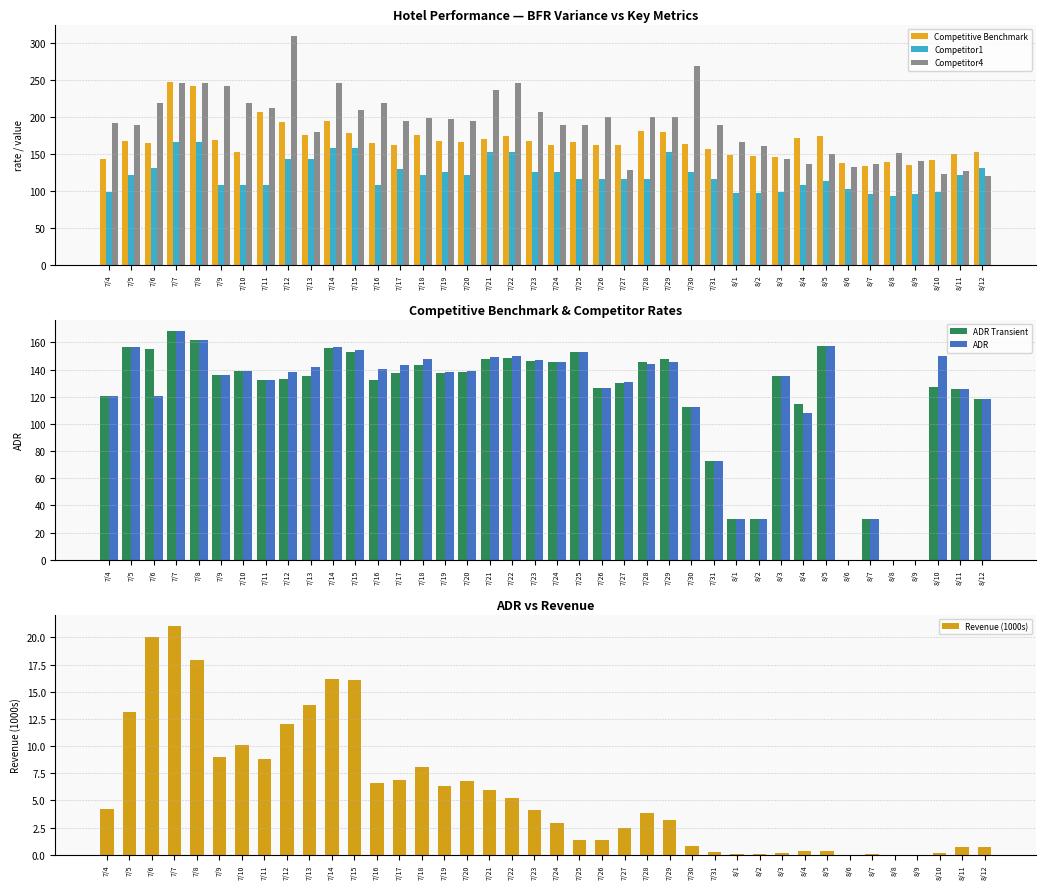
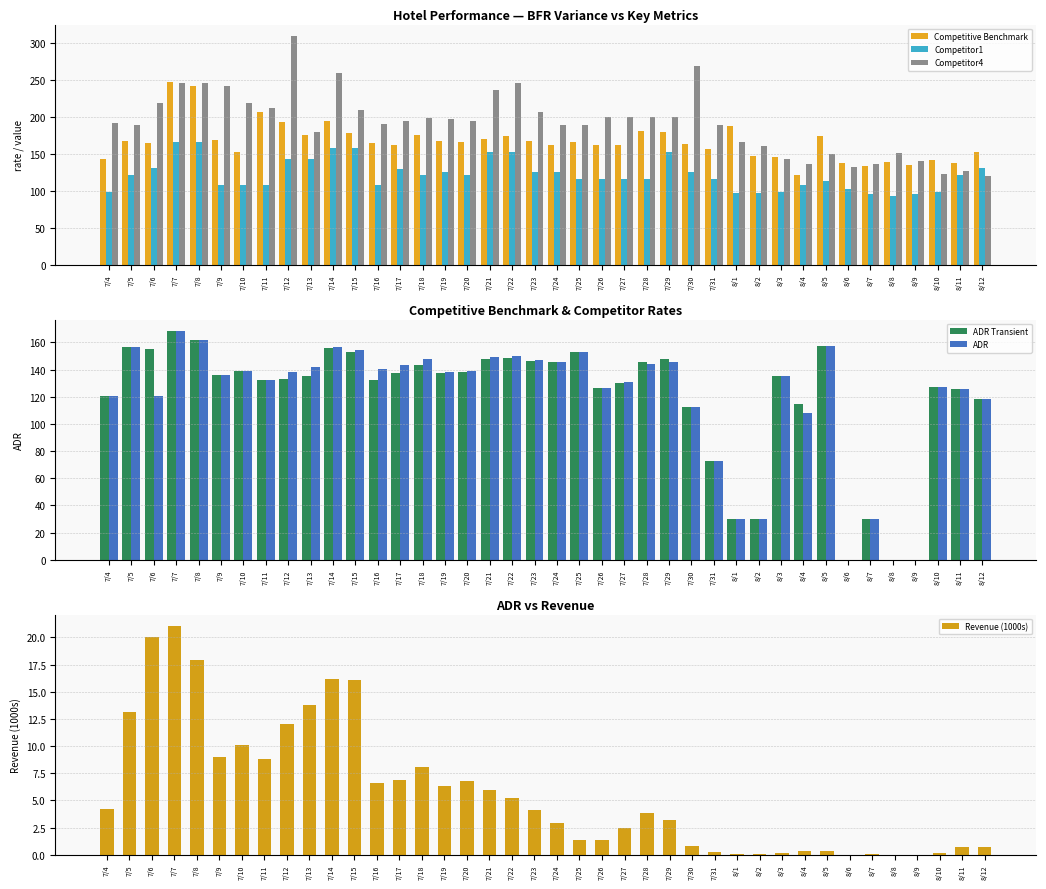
  {
    "Hotel Performance — BFR Variance vs Key Metrics": {
      "Competitive Benchmark": {
        "7/4": 140,
        "7/5": 170,
        "7/6": 160,
        "7/7": 250,
        "7/8": 240,
        "7/9": 170,
        "7/10": 150,
        "7/11": 210,
        "7/12": 190,
        "7/13": 180,
        "7/14": 190,
        "7/15": 180,
        "7/16": 160,
        "7/17": 160,
        "7/18": 180,
        "7/19": 170,
        "7/20": 170,
        "7/21": 170,
        "7/22": 170,
        "7/23": 170,
        "7/24": 160,
        "7/25": 170,
        "7/26": 160,
        "7/27": 160,
        "7/28": 180,
        "7/29": 180,
        "7/30": 160,
        "7/31": 160,
-       "8/1": 150,
+       "8/1": 190,
        "8/2": 150,
        "8/3": 150,
-       "8/4": 170,
+       "8/4": 120,
        "8/5": 170,
        "8/6": 140,
        "8/7": 130,
        "8/8": 140,
        "8/9": 130,
        "8/10": 140,
-       "8/11": 150,
+       "8/11": 140,
        "8/12": 150
      },
      "Competitor4": {
        "7/4": 190,
        "7/5": 190,
        "7/6": 220,
        "7/7": 250,
        "7/8": 250,
        "7/9": 240,
        "7/10": 220,
        "7/11": 210,
        "7/12": 310,
        "7/13": 180,
-       "7/14": 250,
+       "7/14": 260,
        "7/15": 210,
-       "7/16": 220,
+       "7/16": 190,
        "7/17": 190,
        "7/18": 200,
        "7/19": 200,
        "7/20": 190,
        "7/21": 240,
        "7/22": 250,
        "7/23": 210,
        "7/24": 190,
        "7/25": 190,
        "7/26": 200,
-       "7/27": 130,
+       "7/27": 200,
        "7/28": 200,
        "7/29": 200,
        "7/30": 270,
        "7/31": 190,
        "8/1": 170,
        "8/2": 160,
        "8/3": 140,
        "8/4": 140,
        "8/5": 150,
        "8/6": 130,
        "8/7": 140,
        "8/8": 150,
        "8/9": 140,
        "8/10": 120,
        "8/11": 130,
        "8/12": 120
      }
    },
    "Competitive Benchmark & Competitor Rates": {
      "ADR": {
        "7/4": 120,
        "7/5": 157,
        "7/6": 121,
        "7/7": 168,
        "7/8": 162,
        "7/9": 136,
        "7/10": 139,
        "7/11": 132,
        "7/12": 138,
        "7/13": 142,
        "7/14": 157,
        "7/15": 154,
        "7/16": 140,
        "7/17": 144,
        "7/18": 148,
        "7/19": 139,
        "7/20": 139,
        "7/21": 149,
        "7/22": 150,
        "7/23": 147,
        "7/24": 146,
        "7/25": 153,
        "7/26": 126,
        "7/27": 131,
        "7/28": 144,
        "7/29": 146,
        "7/30": 113,
        "7/31": 73,
        "8/1": 30,
        "8/2": 30,
        "8/3": 135,
        "8/4": 108,
        "8/5": 157,
        "8/6": 0,
        "8/7": 30,
        "8/8": 0,
        "8/9": 0,
-       "8/10": 150,
+       "8/10": 127,
        "8/11": 125,
        "8/12": 118
      }
    }
  }
